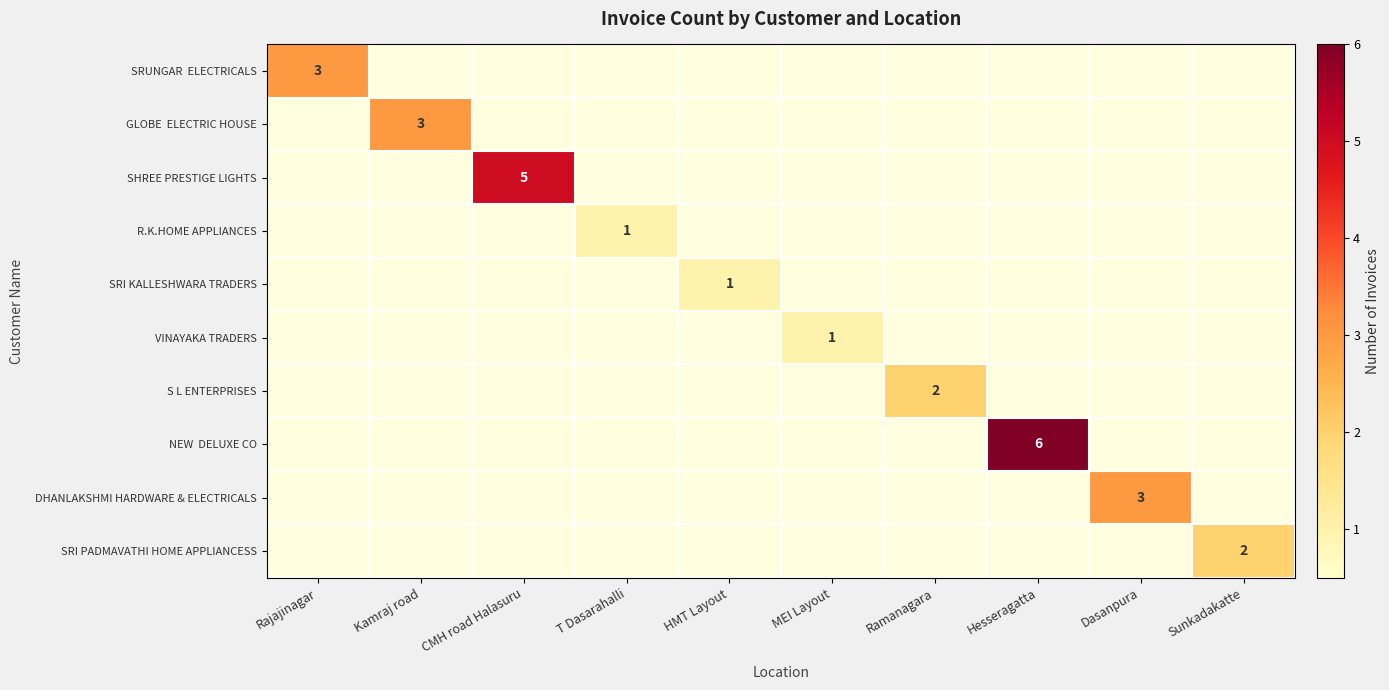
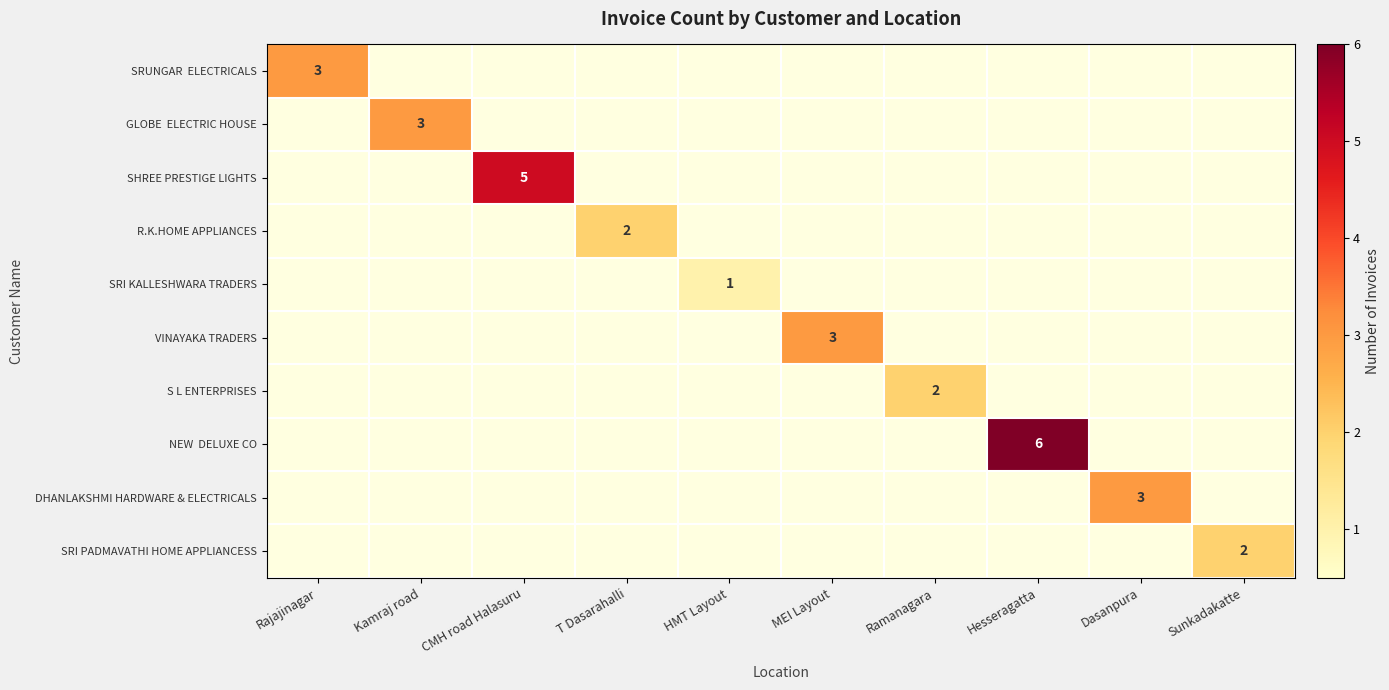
  {
    "SRUNGAR ELECTRICALS": {
      "Rajajinagar": 3
    },
    "GLOBE ELECTRIC HOUSE": {
      "Kamraj road": 3
    },
    "SHREE PRESTIGE LIGHTS": {
      "CMH road Halasuru": 5
    },
    "R.K.HOME APPLIANCES": {
-     "T Dasarahalli": 1
+     "T Dasarahalli": 2
    },
    "SRI KALLESHWARA TRADERS": {
      "HMT Layout": 1
    },
    "VINAYAKA TRADERS": {
-     "MEI Layout": 1
+     "MEI Layout": 3
    },
    "S L ENTERPRISES": {
      "Ramanagara": 2
    },
    "NEW DELUXE CO": {
      "Hesseragatta": 6
    },
    "DHANLAKSHMI HARDWARE & ELECTRICALS": {
      "Dasanpura": 3
    },
    "SRI PADMAVATHI HOME APPLIANCESS": {
      "Sunkadakatte": 2
    }
  }
